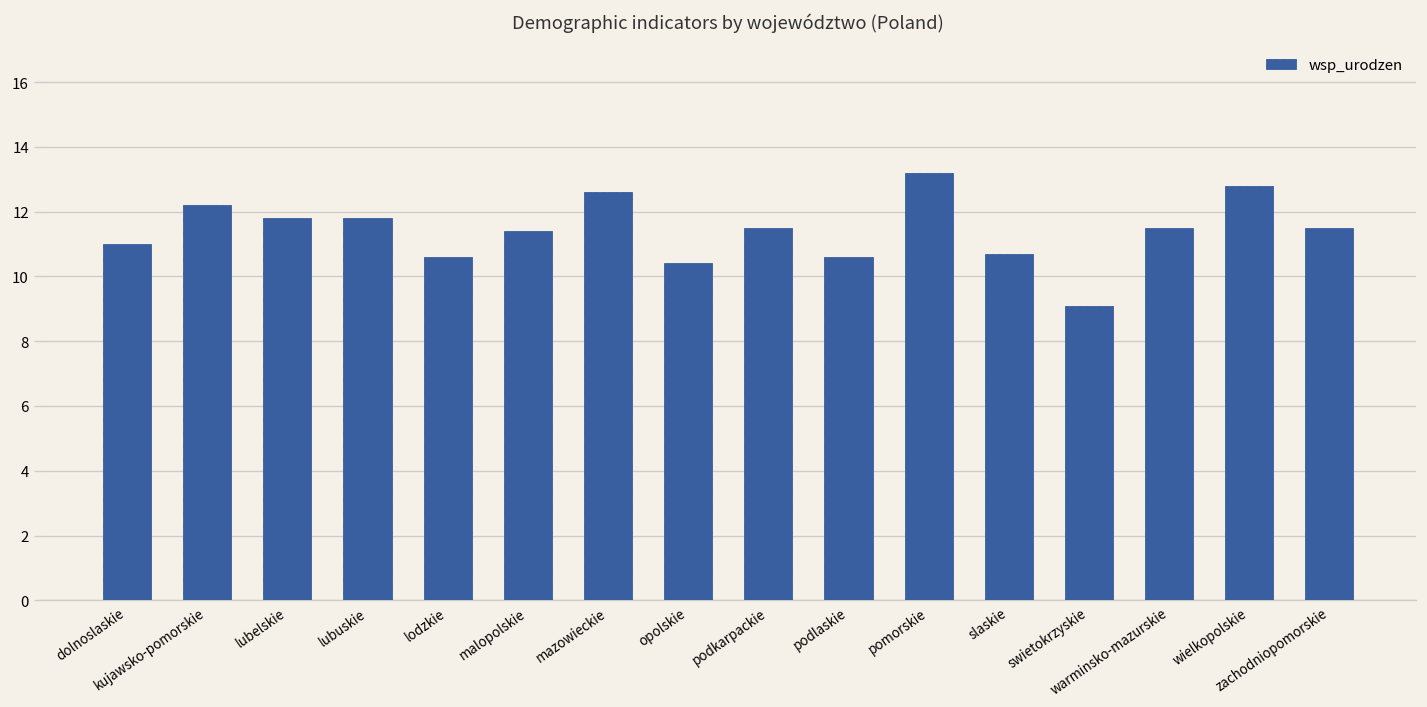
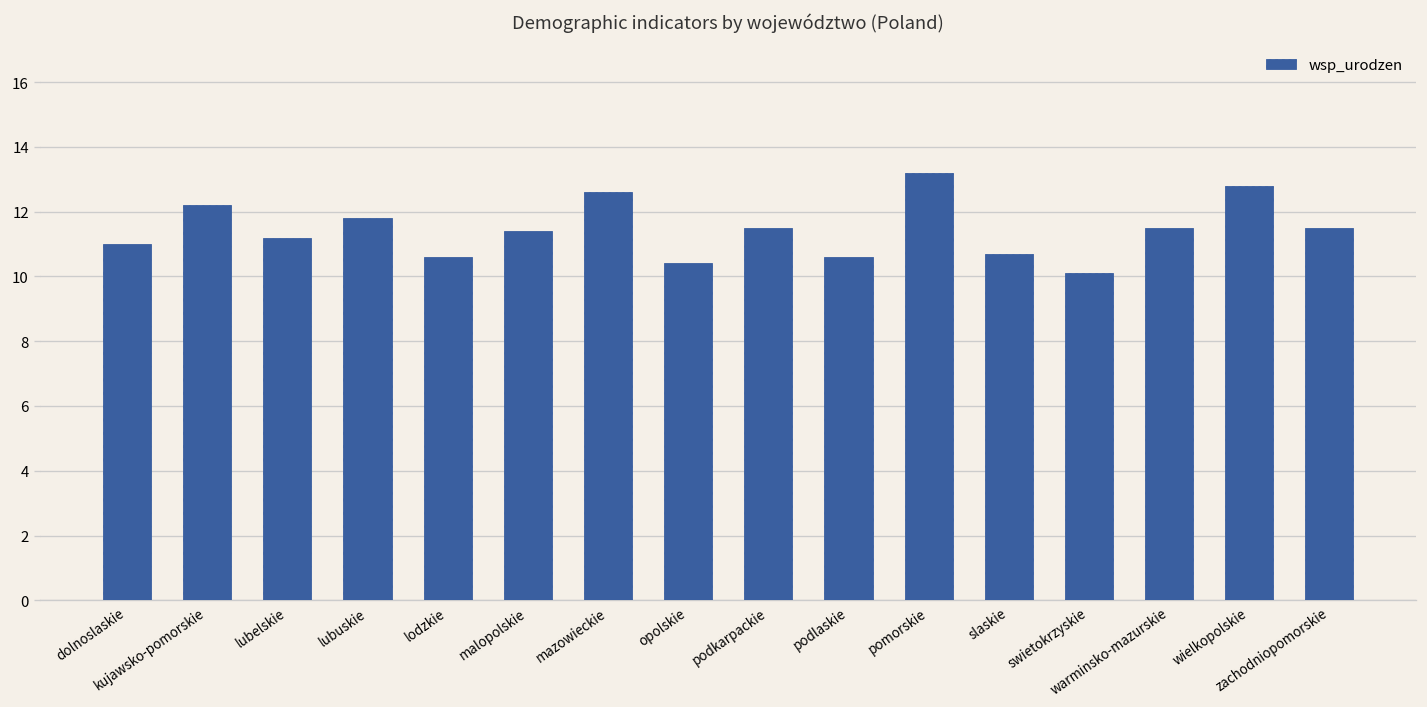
  {
    "dolnoslaskie": 11.0,
    "kujawsko-pomorskie": 12.2,
-   "lubelskie": 11.8,
+   "lubelskie": 11.2,
    "lubuskie": 11.8,
    "lodzkie": 10.6,
    "malopolskie": 11.4,
    "mazowieckie": 12.6,
    "opolskie": 10.4,
    "podkarpackie": 11.5,
    "podlaskie": 10.6,
    "pomorskie": 13.2,
    "slaskie": 10.7,
-   "swietokrzyskie": 9.1,
+   "swietokrzyskie": 10.1,
    "warminsko-mazurskie": 11.5,
    "wielkopolskie": 12.8,
    "zachodniopomorskie": 11.5
  }
